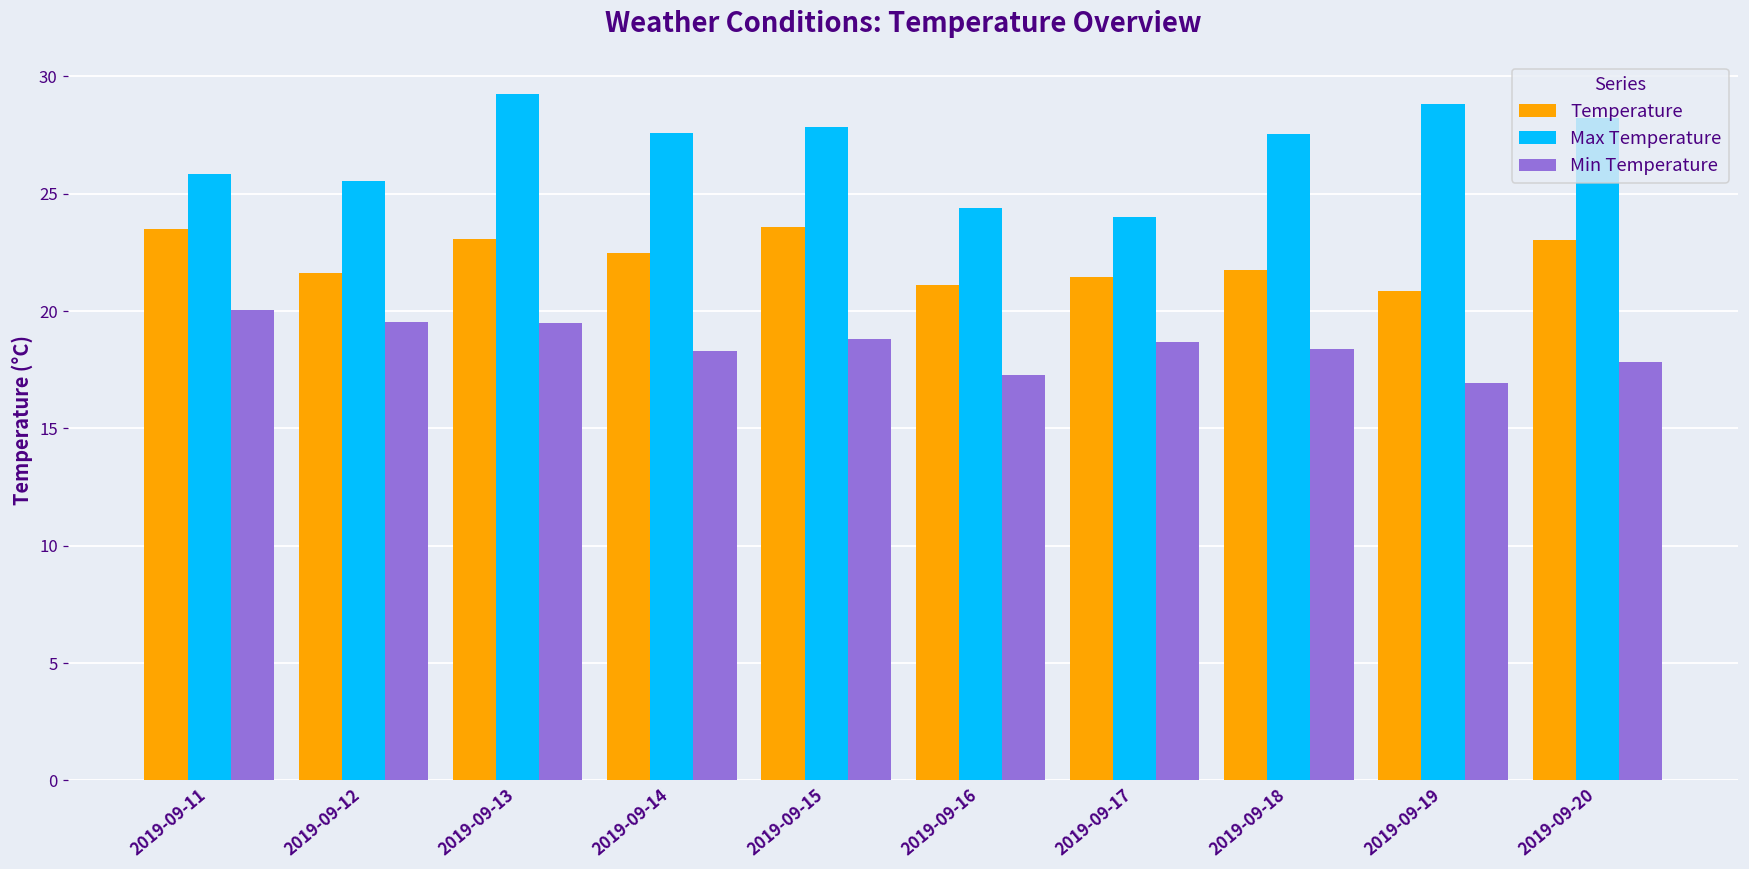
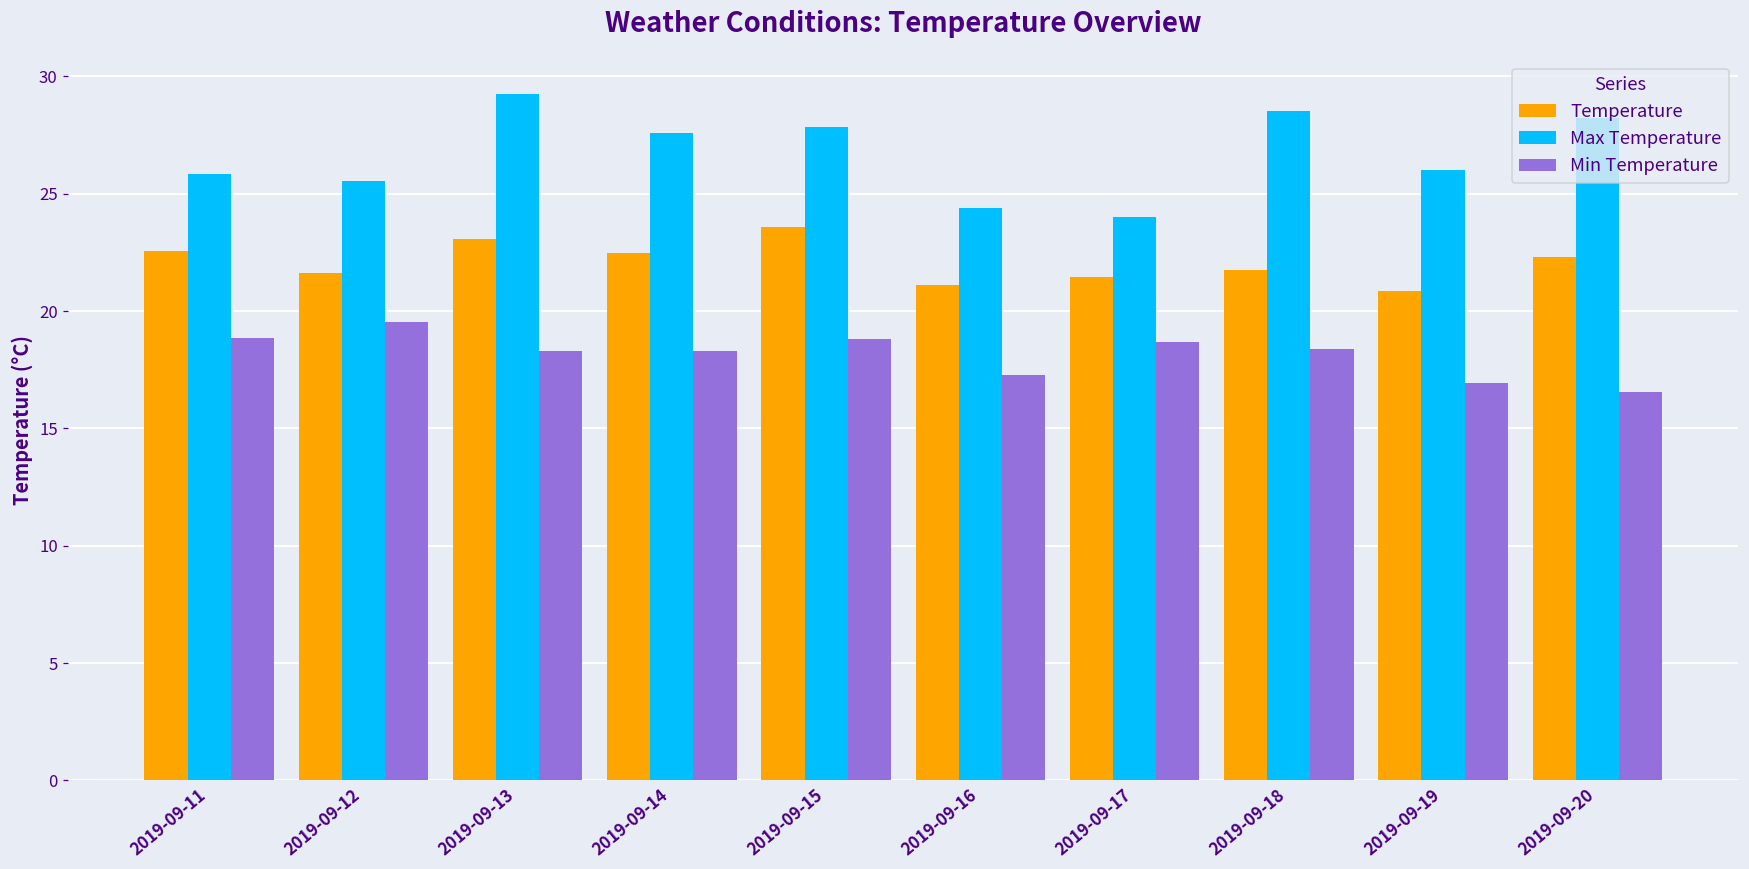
  {
    "Temperature": {
-     "2019-09-11": 23.5,
+     "2019-09-11": 22.6,
      "2019-09-12": 21.6,
      "2019-09-13": 23.1,
      "2019-09-14": 22.5,
      "2019-09-15": 23.6,
      "2019-09-16": 21.1,
      "2019-09-17": 21.5,
      "2019-09-18": 21.7,
      "2019-09-19": 20.9,
-     "2019-09-20": 23.0
+     "2019-09-20": 22.3
    },
    "Max Temperature": {
      "2019-09-11": 25.8,
      "2019-09-12": 25.5,
      "2019-09-13": 29.3,
      "2019-09-14": 27.6,
      "2019-09-15": 27.9,
      "2019-09-16": 24.4,
      "2019-09-17": 24.0,
-     "2019-09-18": 27.5,
-     "2019-09-19": 28.8
+     "2019-09-18": 28.5,
+     "2019-09-19": 26.0
    },
    "Min Temperature": {
-     "2019-09-11": 20.0,
+     "2019-09-11": 18.9,
      "2019-09-12": 19.6,
-     "2019-09-13": 19.5,
+     "2019-09-13": 18.3,
      "2019-09-14": 18.3,
      "2019-09-15": 18.8,
      "2019-09-16": 17.3,
      "2019-09-17": 18.7,
      "2019-09-18": 18.4,
      "2019-09-19": 17.0,
-     "2019-09-20": 17.8
+     "2019-09-20": 16.6
    }
  }
